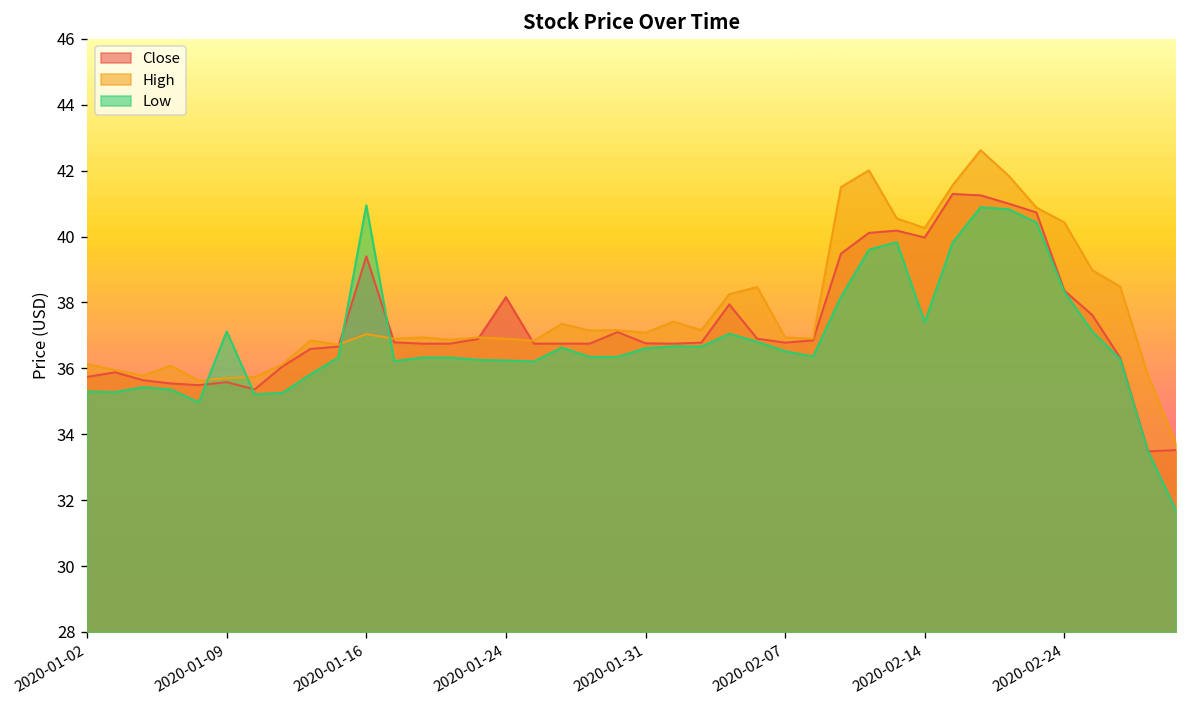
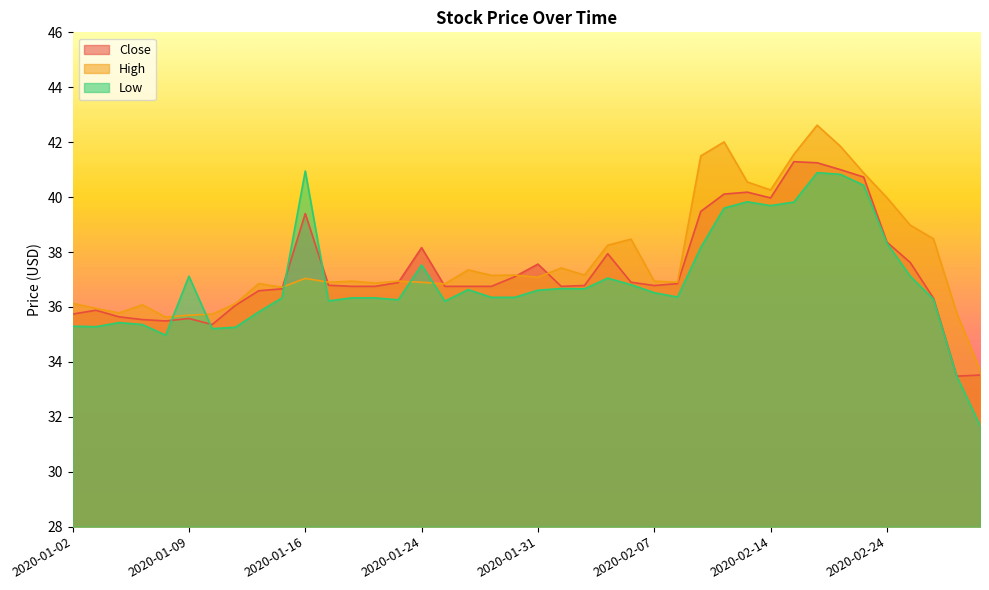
  {
    "Close": {
      "2020-01-02": 35.7,
      "2020-01-09": 35.6,
      "2020-01-16": 39.4,
      "2020-01-24": 38.2,
-     "2020-01-31": 36.8,
+     "2020-01-31": 37.6,
      "2020-02-07": 36.8,
      "2020-02-14": 40.0
    },
    "High": {
      "2020-01-02": 36.1,
      "2020-01-09": 35.7,
      "2020-01-16": 37.0,
      "2020-01-24": 36.9,
      "2020-01-31": 37.1,
      "2020-02-07": 36.9,
      "2020-02-14": 40.3,
-     "2020-02-24": 40.4
+     "2020-02-24": 40.0
    },
    "Low": {
      "2020-01-02": 35.3,
      "2020-01-09": 37.1,
      "2020-01-16": 41.0,
-     "2020-01-24": 36.2,
+     "2020-01-24": 37.5,
      "2020-01-31": 36.6,
      "2020-02-07": 36.5,
-     "2020-02-14": 37.4
+     "2020-02-14": 39.7
    }
  }
